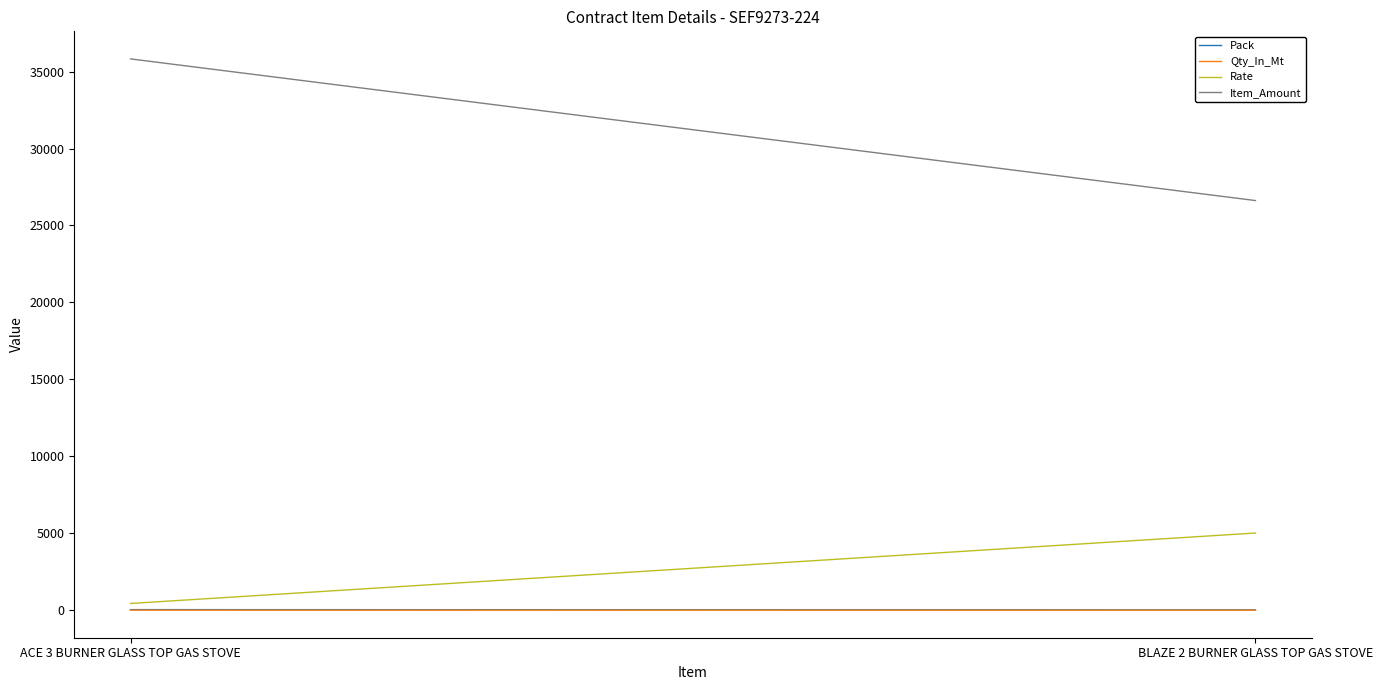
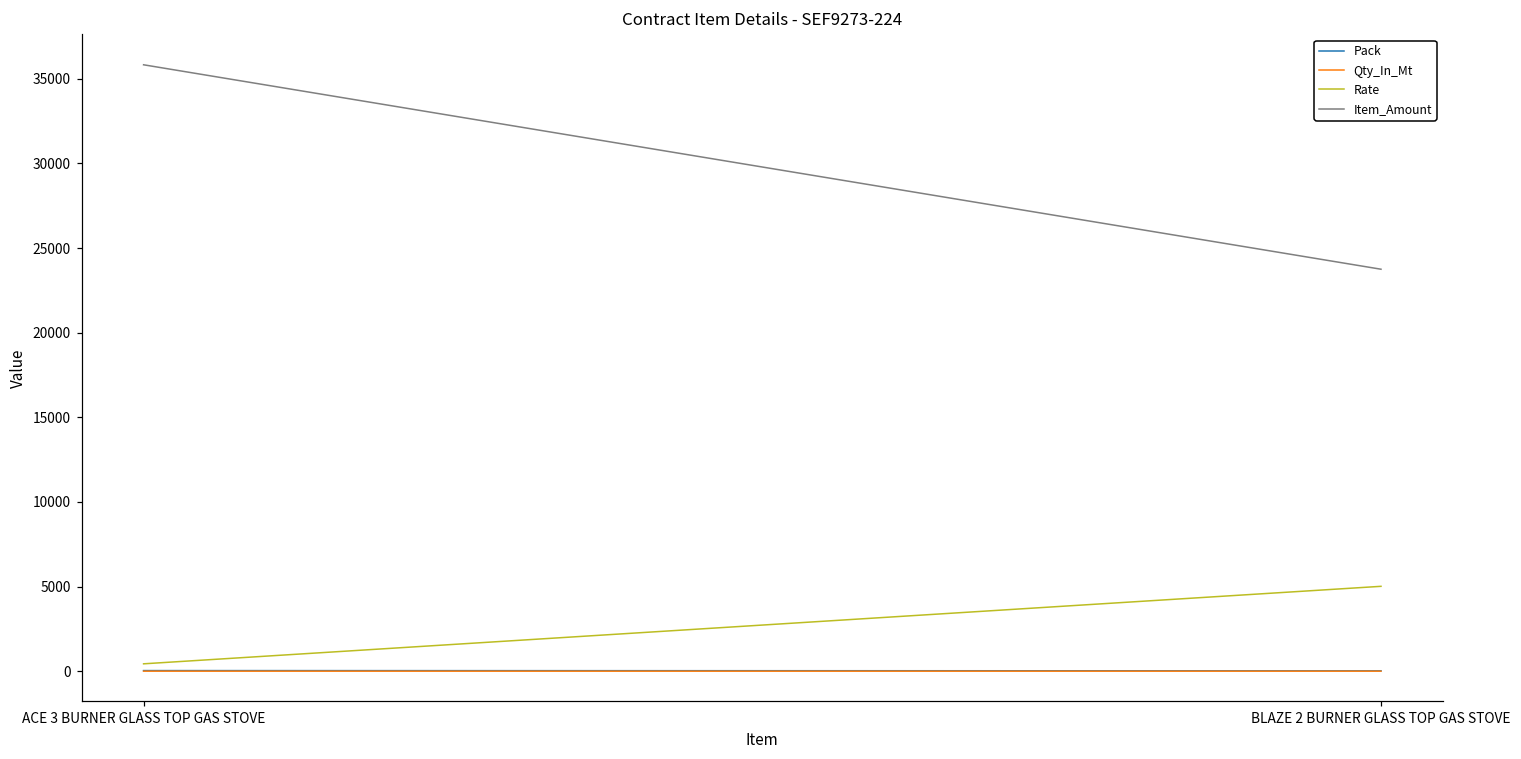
  {
    "Qty_In_Mt": {
      "ACE 3 BURNER GLASS TOP GAS STOVE": 0,
      "BLAZE 2 BURNER GLASS TOP GAS STOVE": 0
    },
    "Rate": {
      "ACE 3 BURNER GLASS TOP GAS STOVE": 400,
      "BLAZE 2 BURNER GLASS TOP GAS STOVE": 5000
    },
    "Item_Amount": {
      "ACE 3 BURNER GLASS TOP GAS STOVE": 35800,
-     "BLAZE 2 BURNER GLASS TOP GAS STOVE": 26600
+     "BLAZE 2 BURNER GLASS TOP GAS STOVE": 23700
    }
  }
